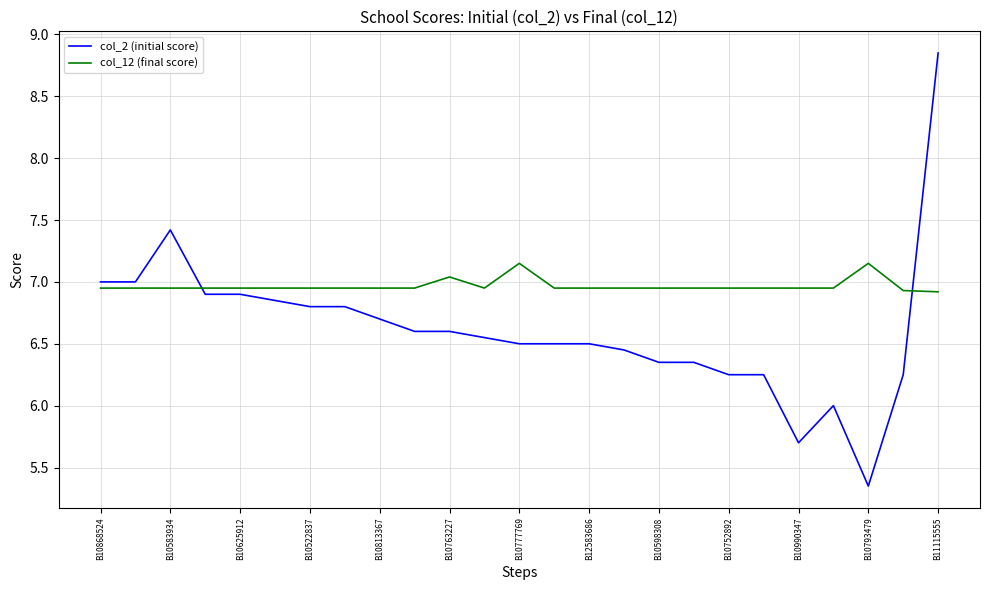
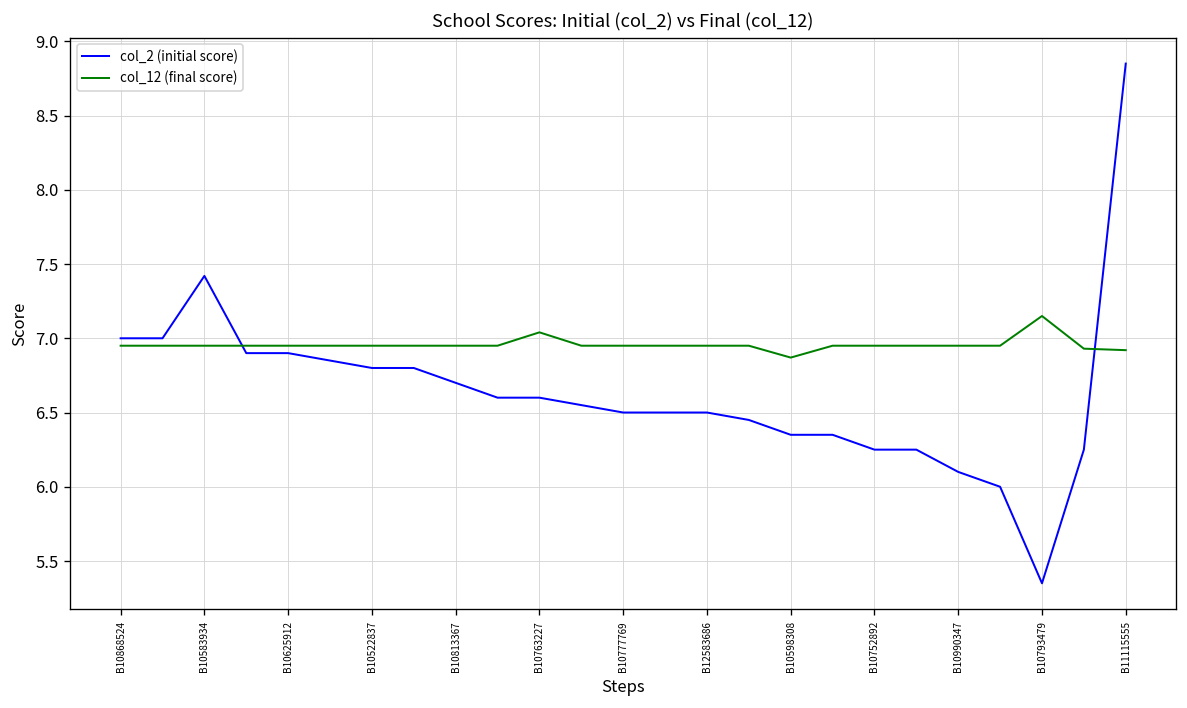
  {
    "col_2 (initial score)": {
      "B10868524": 7.0,
      "B10583934": 7.4,
      "B10625912": 6.9,
      "B10522837": 6.8,
      "B10813367": 6.7,
      "B10763227": 6.6,
      "B10777769": 6.5,
      "B12583686": 6.5,
      "B10598308": 6.35,
      "B10752892": 6.25,
-     "B10990347": 5.7,
+     "B10990347": 6.1,
      "B10793479": 5.35,
      "B11115555": 8.85
    },
    "col_12 (final score)": {
      "B10868524": 6.95,
      "B10583934": 6.95,
      "B10625912": 6.95,
      "B10522837": 6.95,
      "B10813367": 6.95,
      "B10763227": 7.04,
-     "B10777769": 7.15,
+     "B10777769": 6.95,
      "B12583686": 6.95,
-     "B10598308": 6.95,
+     "B10598308": 6.87,
      "B10752892": 6.95,
      "B10990347": 6.95,
      "B10793479": 7.15,
      "B11115555": 6.92
    }
  }
